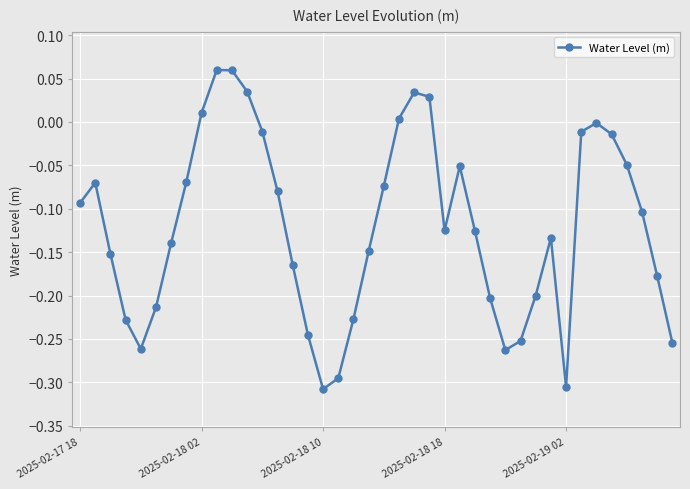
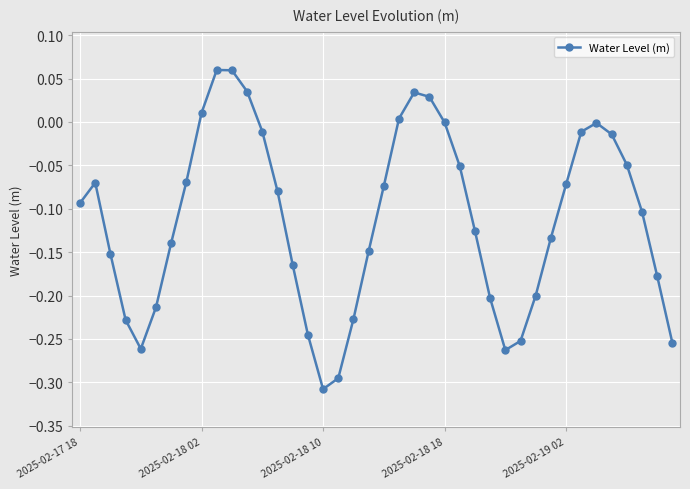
  {
    "2025-02-17 18": -0.09,
    "2025-02-18 02": 0.01,
    "2025-02-18 10": -0.31,
-   "2025-02-18 18": -0.12,
-   "2025-02-19 02": -0.31
+   "2025-02-18 18": 0.00,
+   "2025-02-19 02": -0.07
  }
